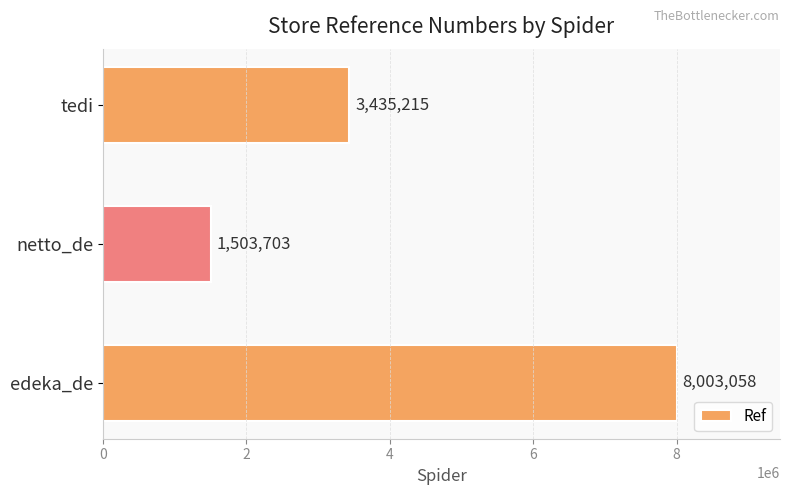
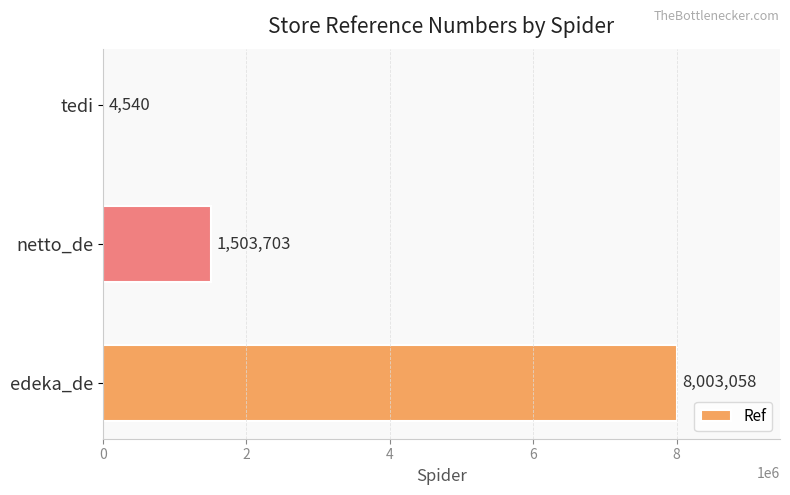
  {
-   "tedi": "3,435,215",
+   "tedi": "4,540",
    "netto_de": "1,503,703",
    "edeka_de": "8,003,058"
  }
